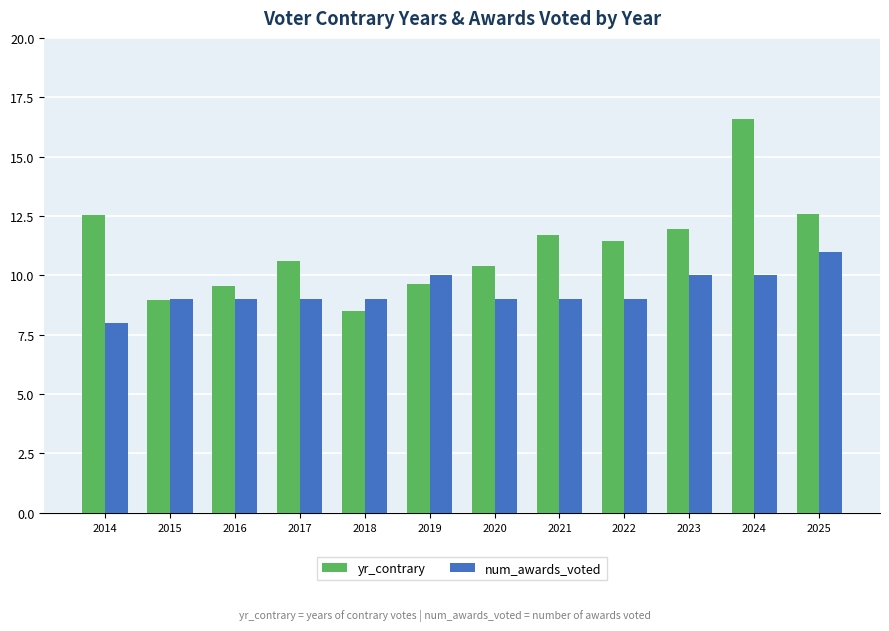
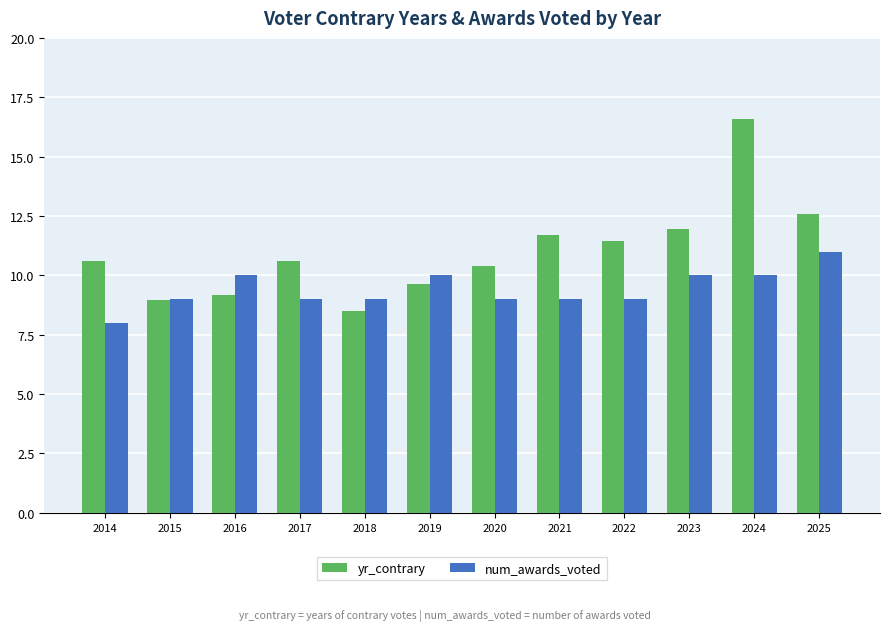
  {
    "yr_contrary": {
-     "2014": 12.5,
+     "2014": 10.6,
      "2015": 9.0,
-     "2016": 9.6,
+     "2016": 9.2,
      "2017": 10.6,
      "2018": 8.5,
      "2019": 9.6,
      "2020": 10.4,
      "2021": 11.7,
      "2022": 11.5,
      "2023": 11.9,
      "2024": 16.6,
      "2025": 12.6
    },
    "num_awards_voted": {
      "2014": 8,
      "2015": 9,
-     "2016": 9,
+     "2016": 10,
      "2017": 9,
      "2018": 9,
      "2019": 10,
      "2020": 9,
      "2021": 9,
      "2022": 9,
      "2023": 10,
      "2024": 10,
      "2025": 11
    }
  }
